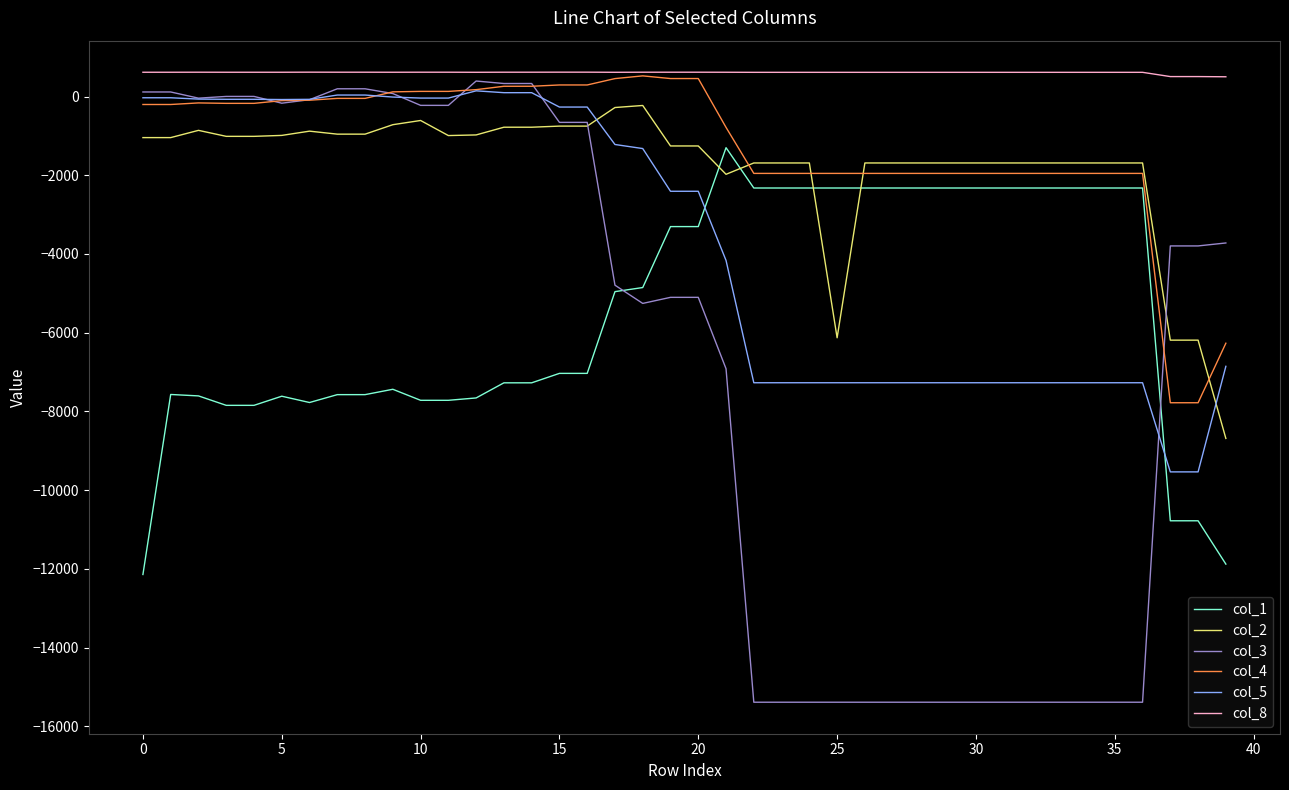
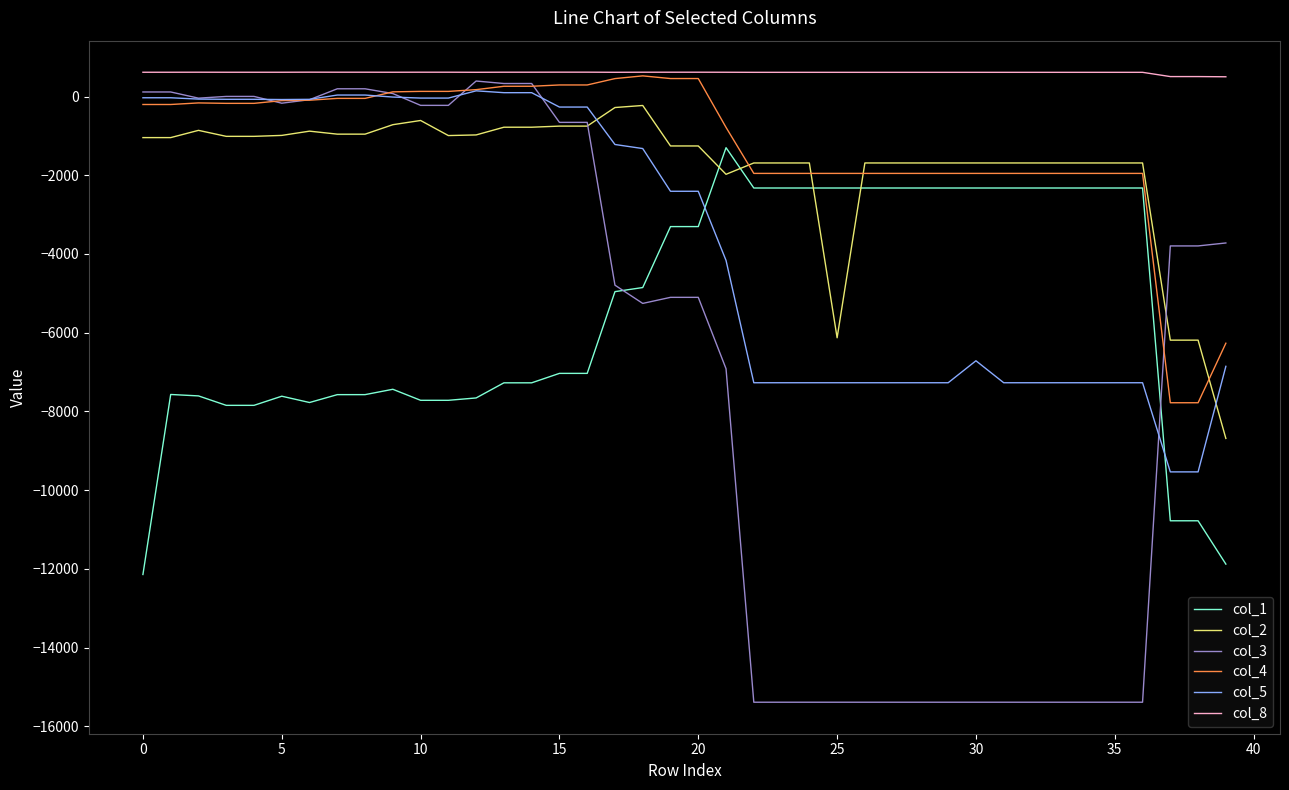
  {
    "col_1": {
      "0": -12100,
      "5": -7600,
      "10": -7700,
      "15": -7000,
      "20": -3300,
      "25": -2300,
      "30": -2300,
      "35": -2300
    },
    "col_2": {
      "0": -1000,
      "5": -1000,
      "10": -600,
      "15": -800,
      "20": -1300,
      "25": -6100,
      "30": -1700,
      "35": -1700
    },
    "col_3": {
      "0": 100,
      "5": -200,
      "10": -200,
      "15": -700,
      "20": -5100,
      "25": -15400,
      "30": -15400,
      "35": -15400
    },
    "col_4": {
      "0": -200,
      "10": 100,
      "15": 300,
      "20": 500,
      "25": -2000,
      "30": -2000,
      "35": -2000
    },
    "col_5": {
      "0": 0,
      "10": 0,
      "15": -300,
      "20": -2400,
      "25": -7300,
-     "30": -7300,
+     "30": -6700,
      "35": -7300
    },
    "col_8": {
      "0": 600,
      "5": 600,
      "10": 600,
      "15": 600,
      "20": 600,
      "25": 600,
      "30": 600,
      "35": 600
    }
  }
